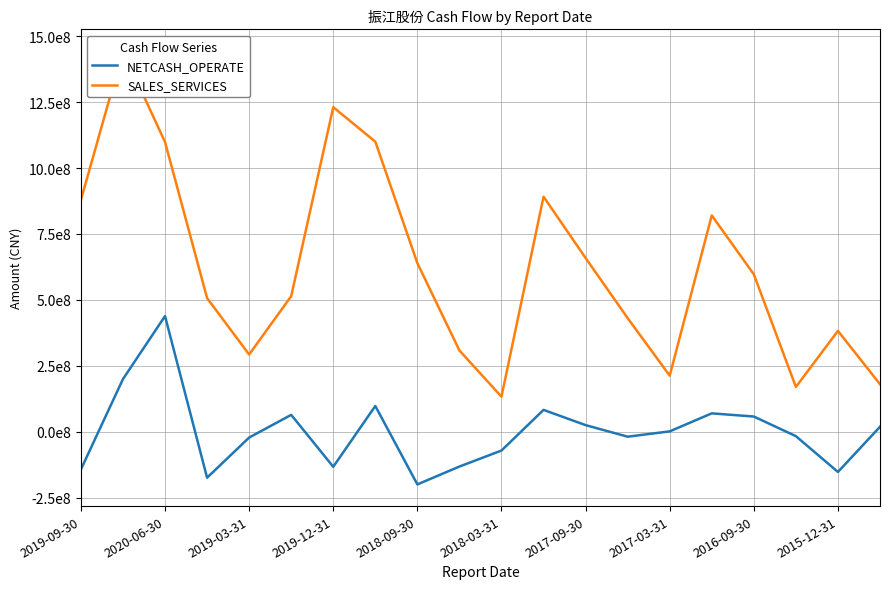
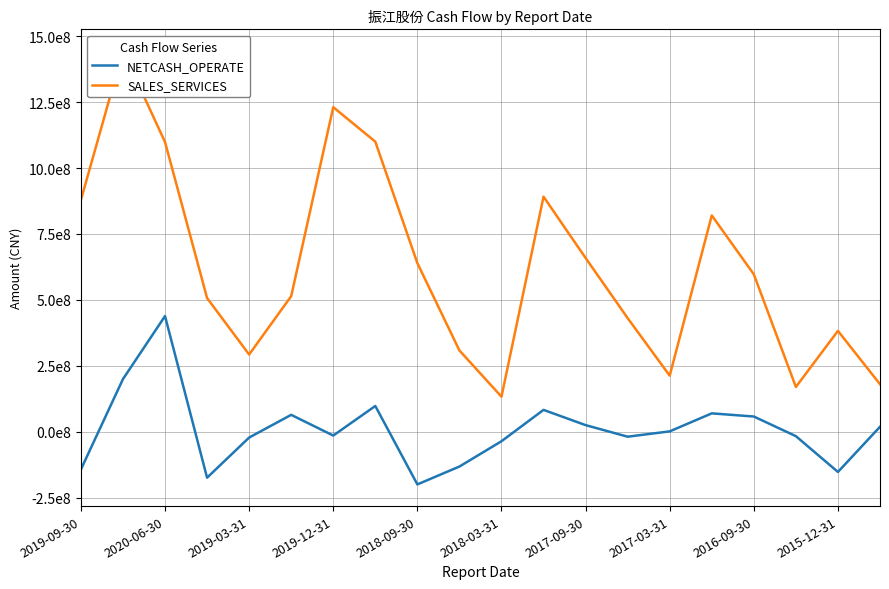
  {
    "NETCASH_OPERATE": {
      "2019-09-30": -140000000,
      "2020-06-30": 440000000,
      "2019-03-31": -20000000,
-     "2019-12-31": -130000000,
+     "2019-12-31": -10000000,
      "2018-09-30": -200000000,
-     "2018-03-31": -70000000,
+     "2018-03-31": -40000000,
      "2017-09-30": 30000000,
      "2017-03-31": 0,
      "2016-09-30": 60000000,
      "2015-12-31": -150000000
    },
    "SALES_SERVICES": {
      "2019-09-30": 880000000,
      "2020-06-30": 1100000000,
      "2019-03-31": 290000000,
      "2019-12-31": 1230000000,
      "2018-09-30": 640000000,
      "2018-03-31": 130000000,
      "2017-09-30": 660000000,
      "2017-03-31": 210000000,
      "2016-09-30": 600000000,
      "2015-12-31": 380000000
    }
  }
